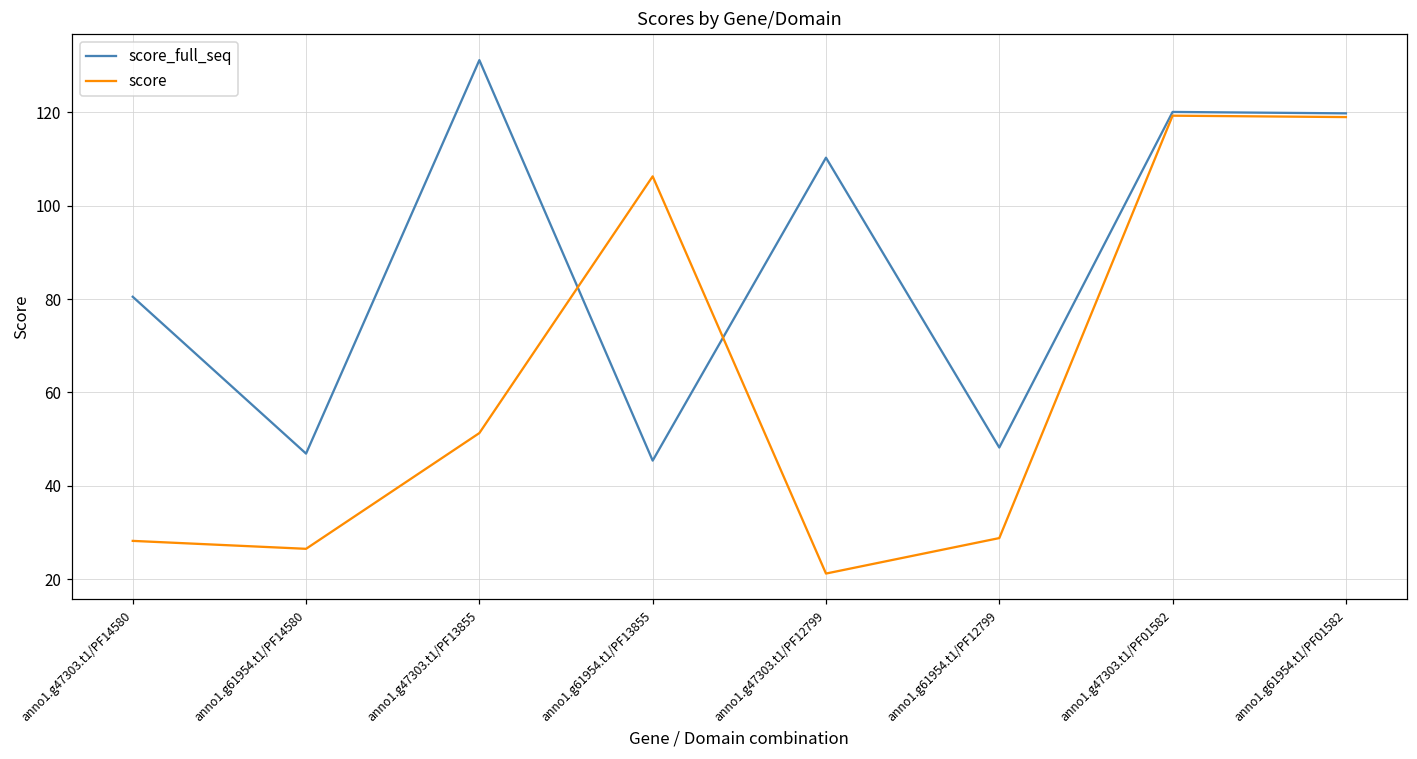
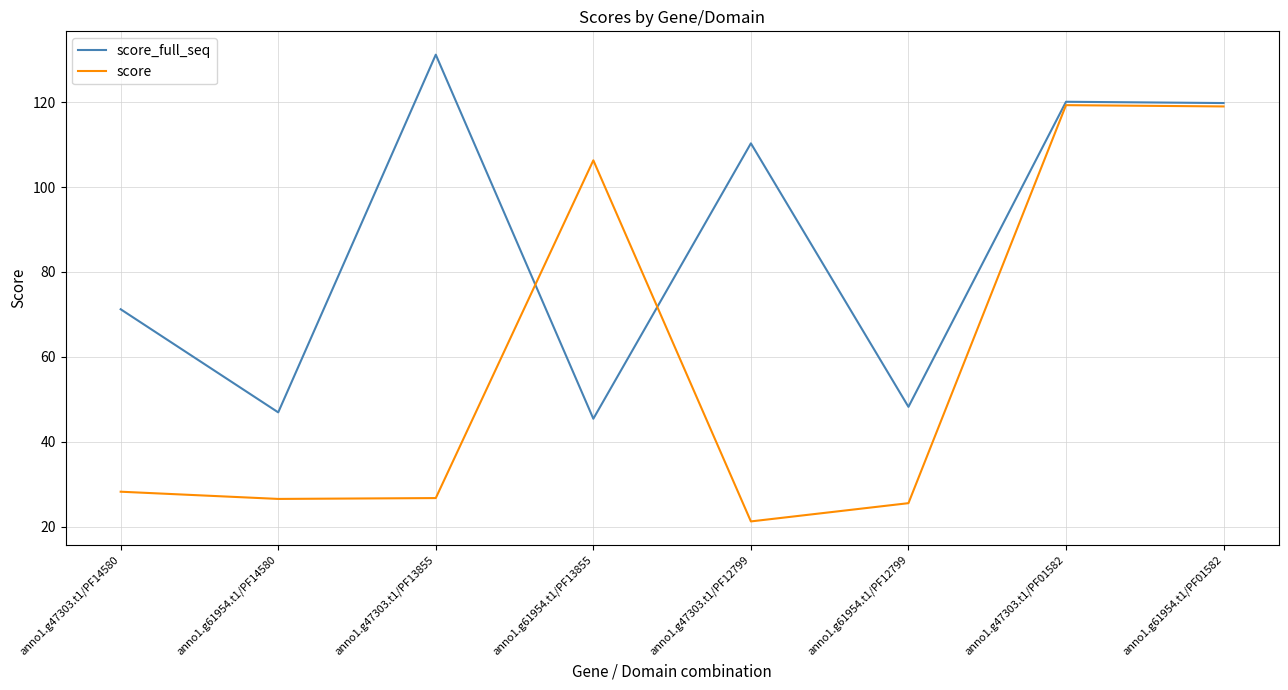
  {
    "score_full_seq": {
-     "anno1.g47303.t1/PF14580": 81,
+     "anno1.g47303.t1/PF14580": 71,
      "anno1.g61954.t1/PF14580": 47,
      "anno1.g47303.t1/PF13855": 131,
      "anno1.g61954.t1/PF13855": 45,
      "anno1.g47303.t1/PF12799": 110,
      "anno1.g61954.t1/PF12799": 48,
      "anno1.g47303.t1/PF01582": 120,
      "anno1.g61954.t1/PF01582": 120
    },
    "score": {
      "anno1.g47303.t1/PF14580": 28,
      "anno1.g61954.t1/PF14580": 27,
-     "anno1.g47303.t1/PF13855": 51,
+     "anno1.g47303.t1/PF13855": 27,
      "anno1.g61954.t1/PF13855": 106,
      "anno1.g47303.t1/PF12799": 21,
-     "anno1.g61954.t1/PF12799": 29,
+     "anno1.g61954.t1/PF12799": 26,
      "anno1.g47303.t1/PF01582": 119,
      "anno1.g61954.t1/PF01582": 119
    }
  }
